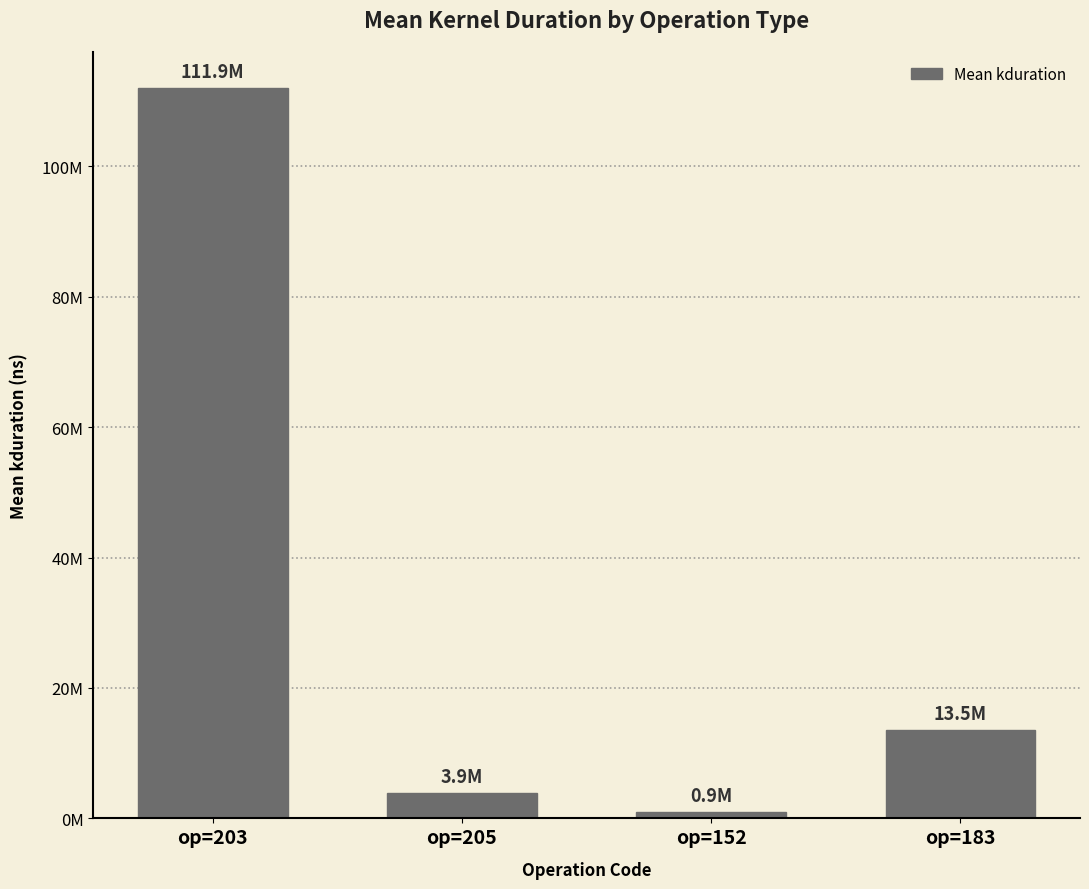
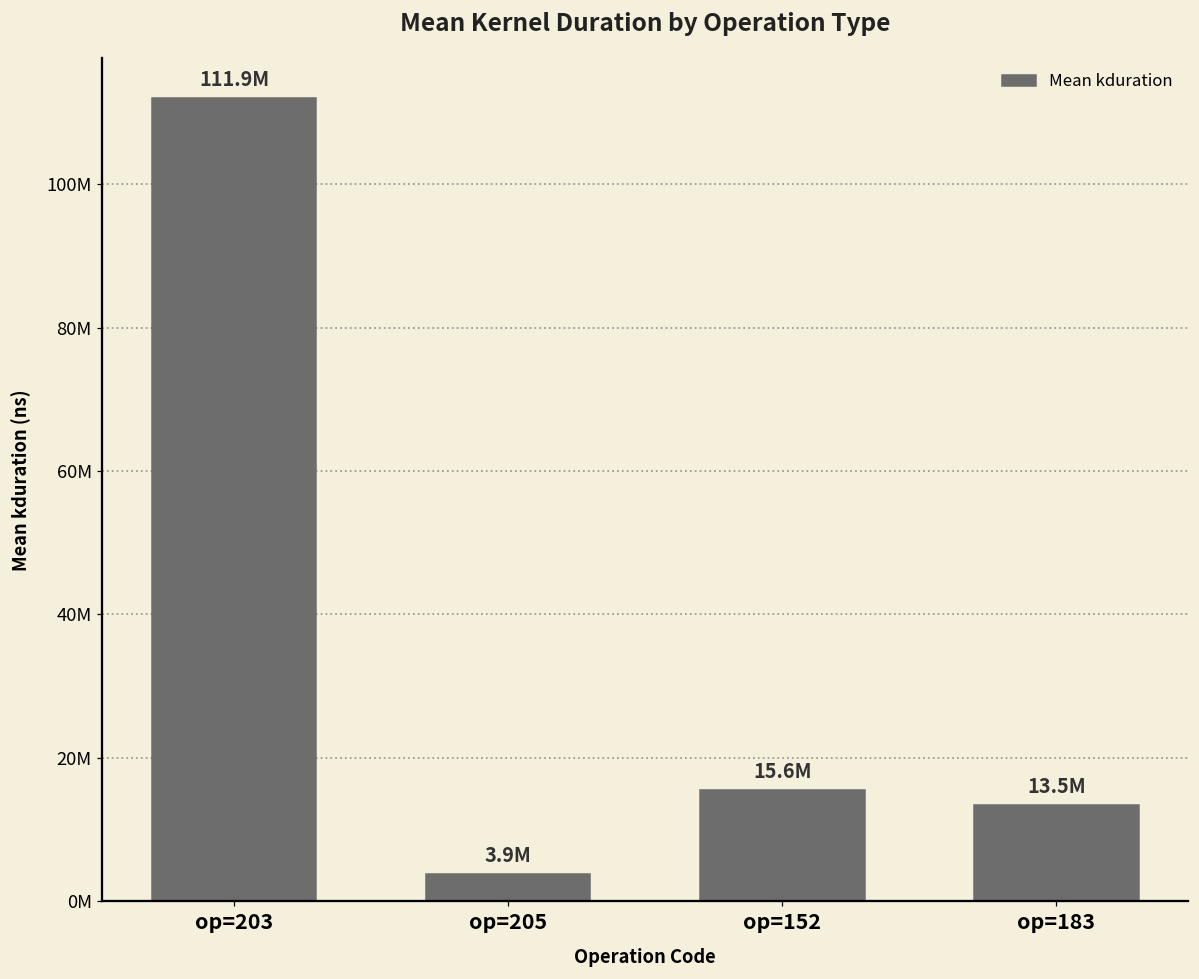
  {
    "op=203": "111.9M",
    "op=205": "3.9M",
-   "op=152": "0.9M",
+   "op=152": "15.6M",
    "op=183": "13.5M"
  }
